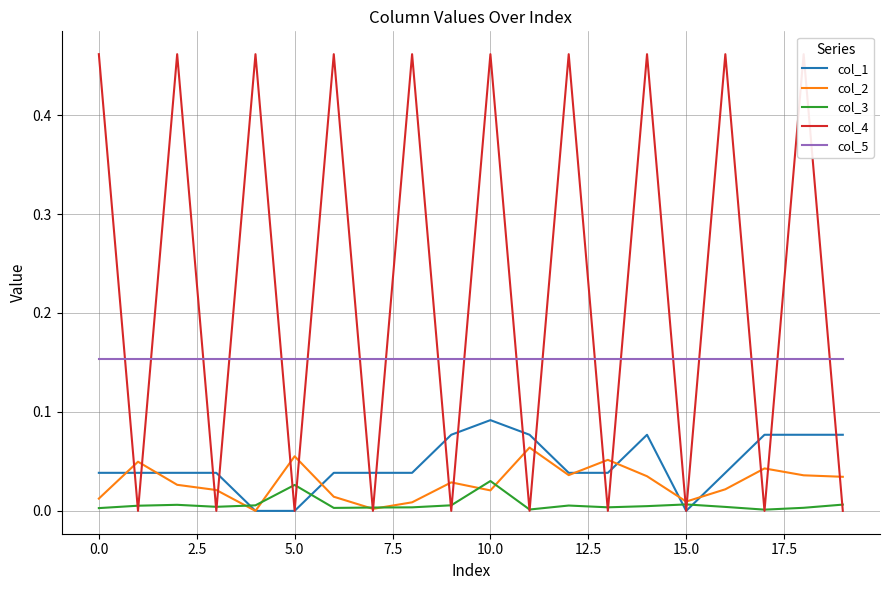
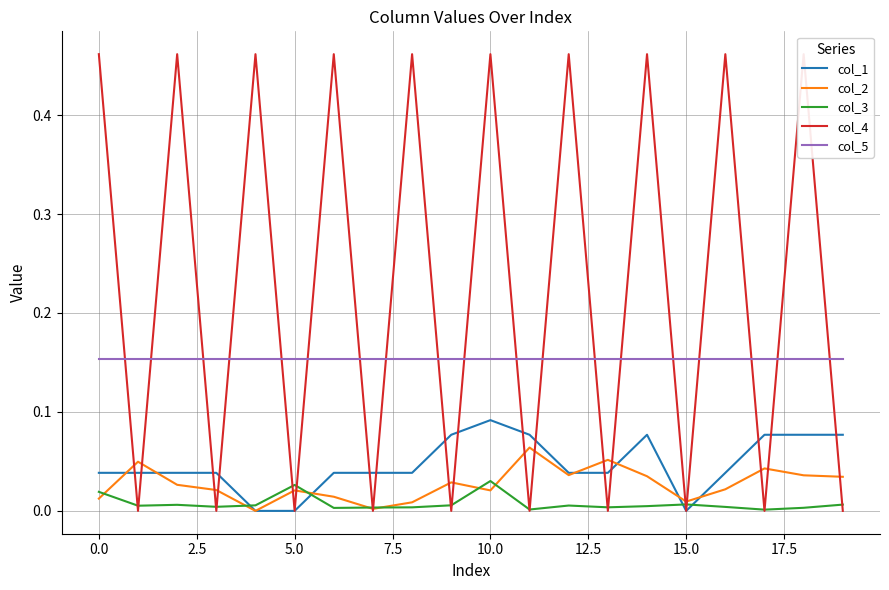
  {
    "col_1": {
      "0.0": 0.04,
      "10.0": 0.09
    },
    "col_2": {
      "0.0": 0.01,
-     "5.0": 0.06,
+     "5.0": 0.02,
      "10.0": 0.02,
      "15.0": 0.01
    },
    "col_3": {
-     "0.0": 0.00,
+     "0.0": 0.02,
      "5.0": 0.03,
      "10.0": 0.03,
      "15.0": 0.01
    },
    "col_4": {
      "0.0": 0.46,
      "10.0": 0.46
    },
    "col_5": {
      "0.0": 0.15,
      "5.0": 0.15,
      "10.0": 0.15,
      "15.0": 0.15
    }
  }
